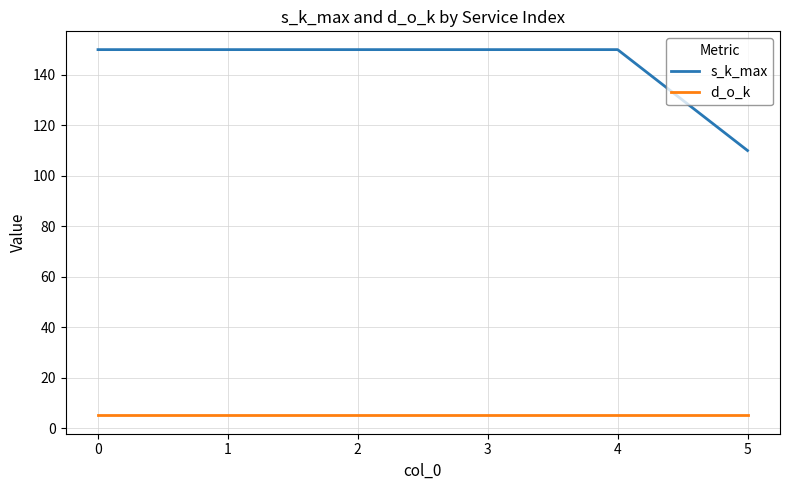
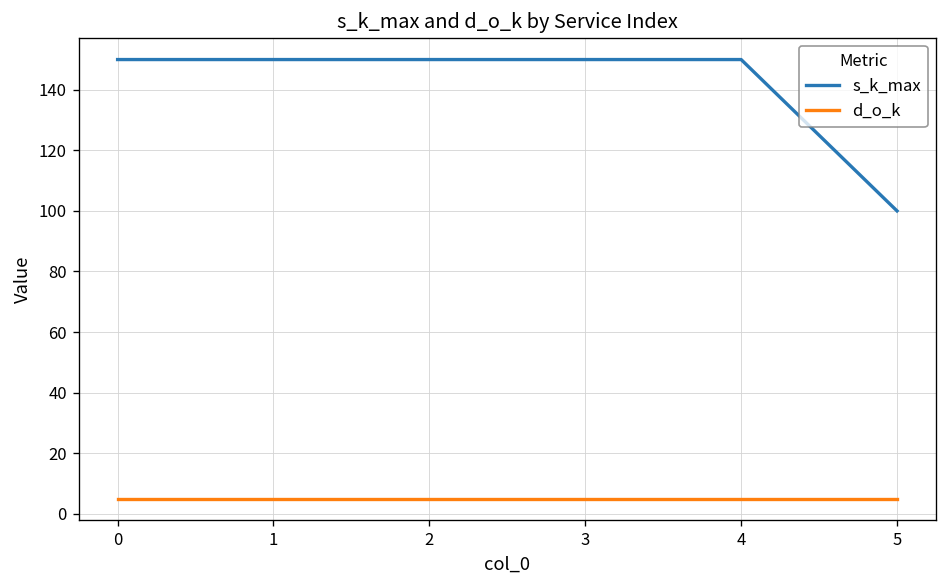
  {
    "s_k_max": {
      "0": 150,
      "1": 150,
      "2": 150,
      "3": 150,
      "4": 150,
-     "5": 110
+     "5": 100
    },
    "d_o_k": {
      "0": 5,
      "1": 5,
      "2": 5,
      "3": 5,
      "4": 5,
      "5": 5
    }
  }
